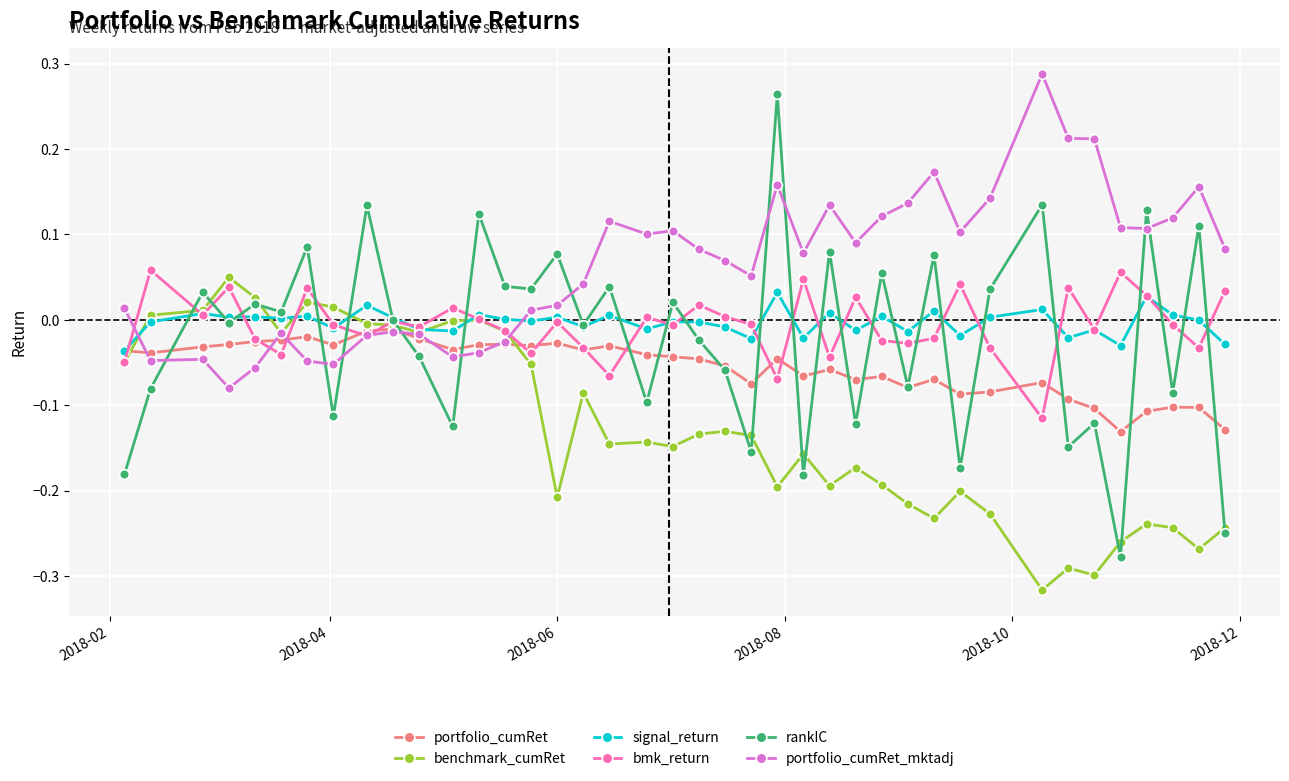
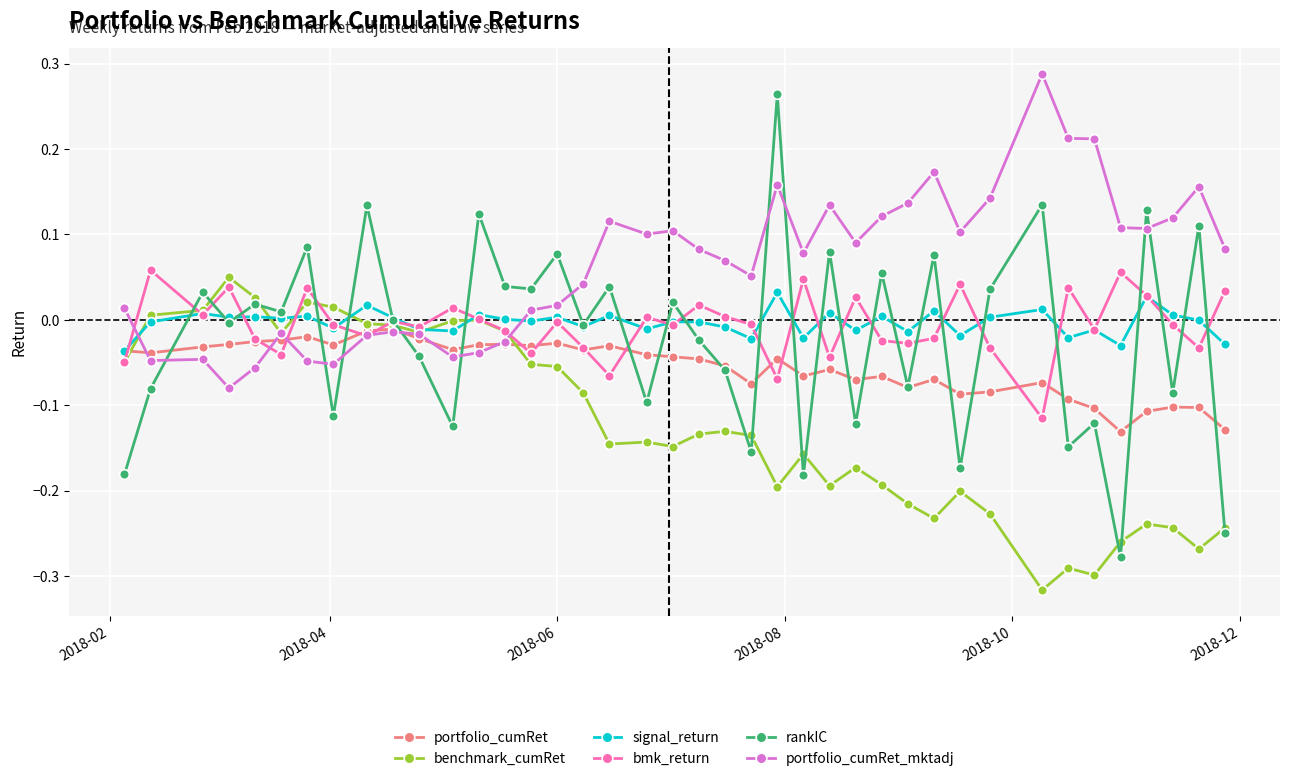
  {
    "benchmark_cumRet": {
-     "2018-06": -0.21
+     "2018-06": -0.05
    },
    "signal_return": {
      "2018-06": 0.00
    },
    "rankIC": {
      "2018-06": 0.08
    }
  }
